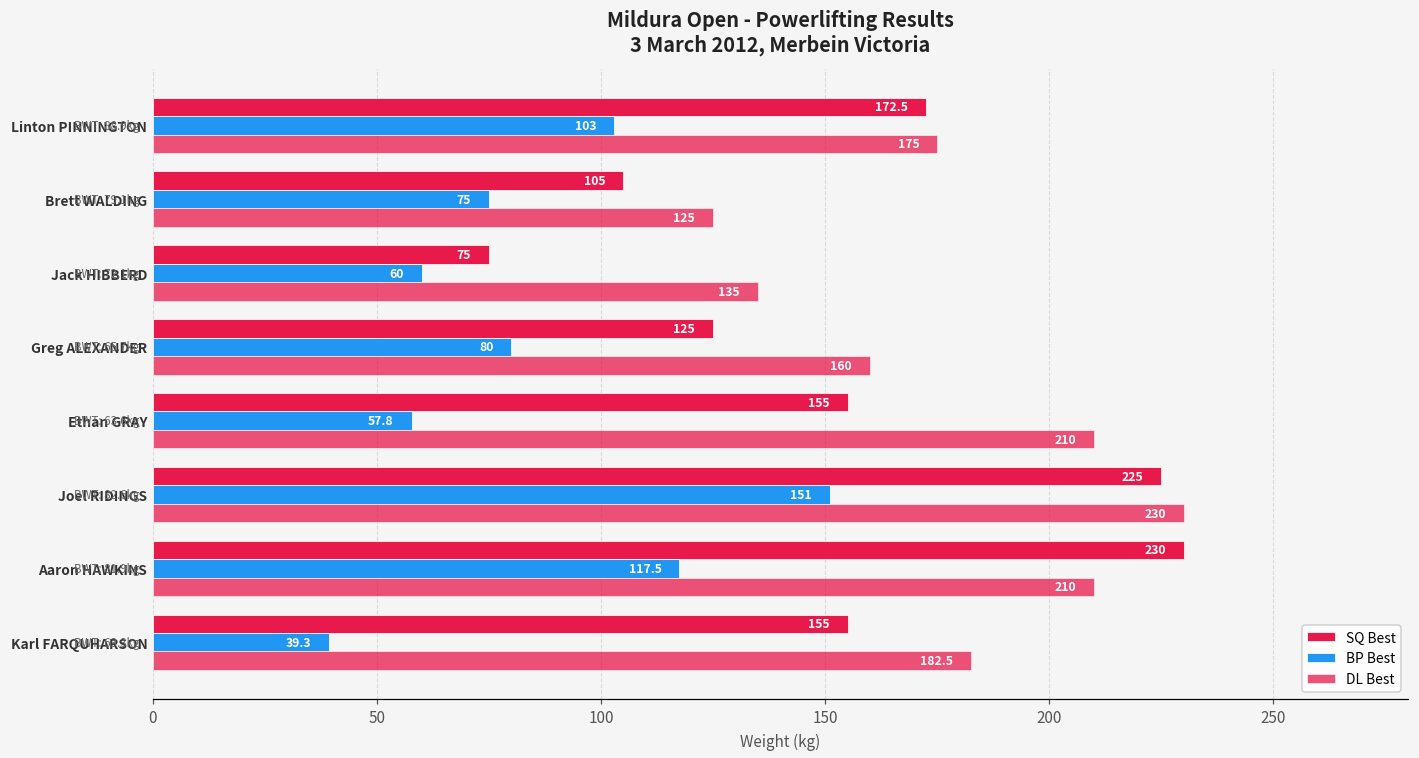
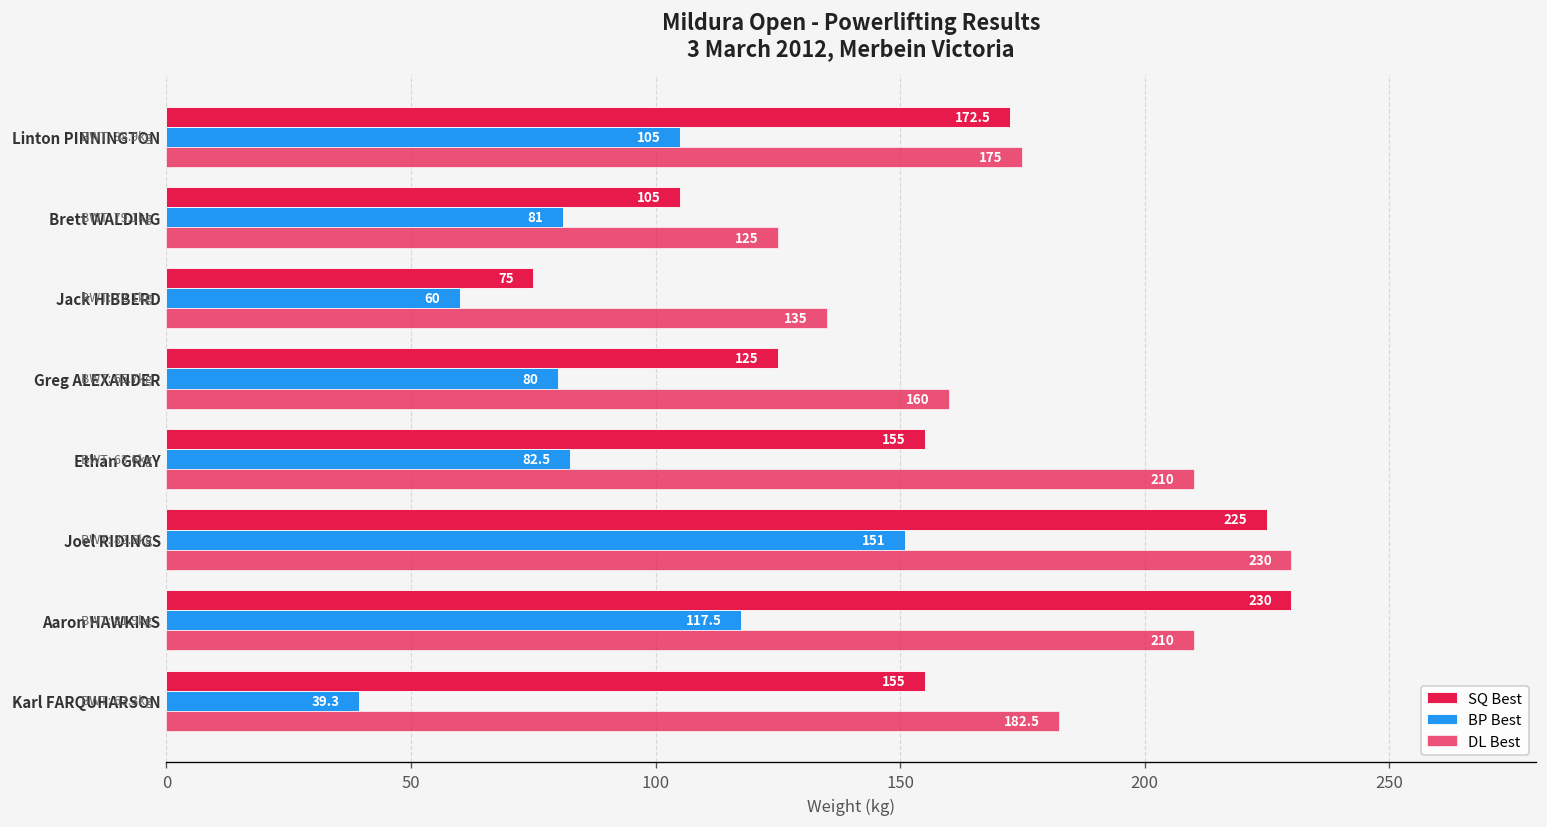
  {
    "BP Best": {
-     "Linton PINNINGTON": 103,
-     "Brett WALDING": 75,
+     "Linton PINNINGTON": 105,
+     "Brett WALDING": 81,
      "Jack HIBBERD": 60,
      "Greg ALEXANDER": 80,
-     "Ethan GRAY": 57.8,
+     "Ethan GRAY": 82.5,
      "Joel RIDINGS": 151,
      "Aaron HAWKINS": 117.5,
      "Karl FARQUHARSON": 39.3
    }
  }
